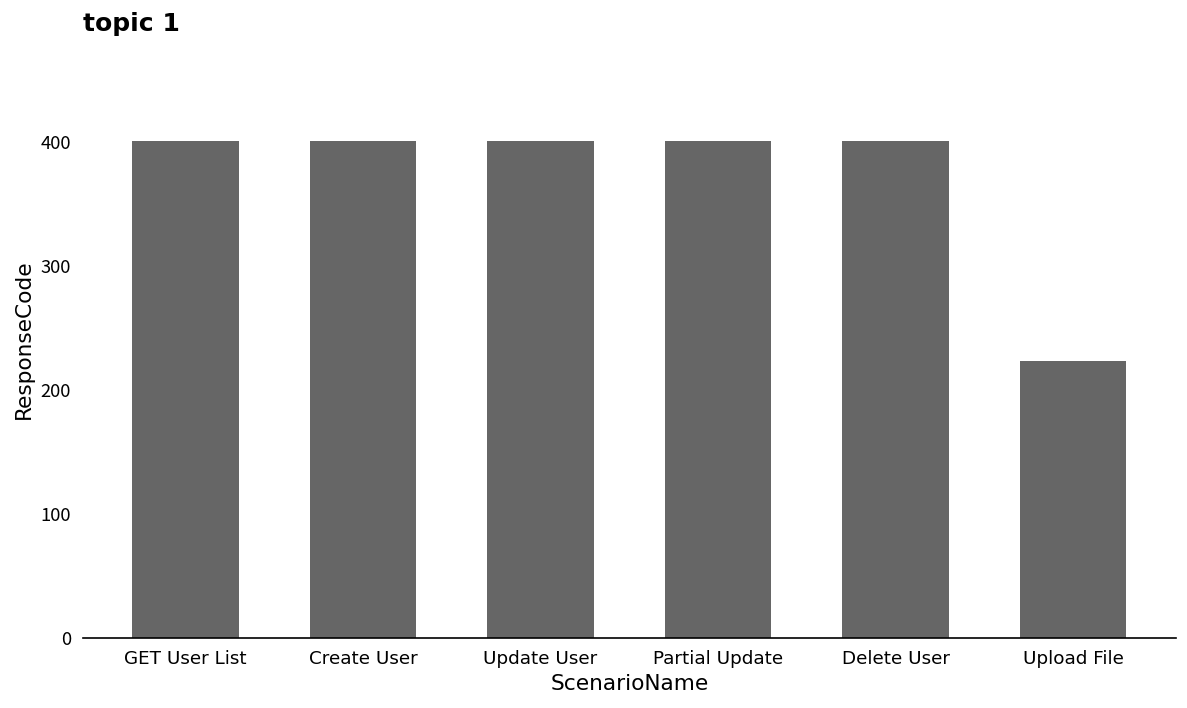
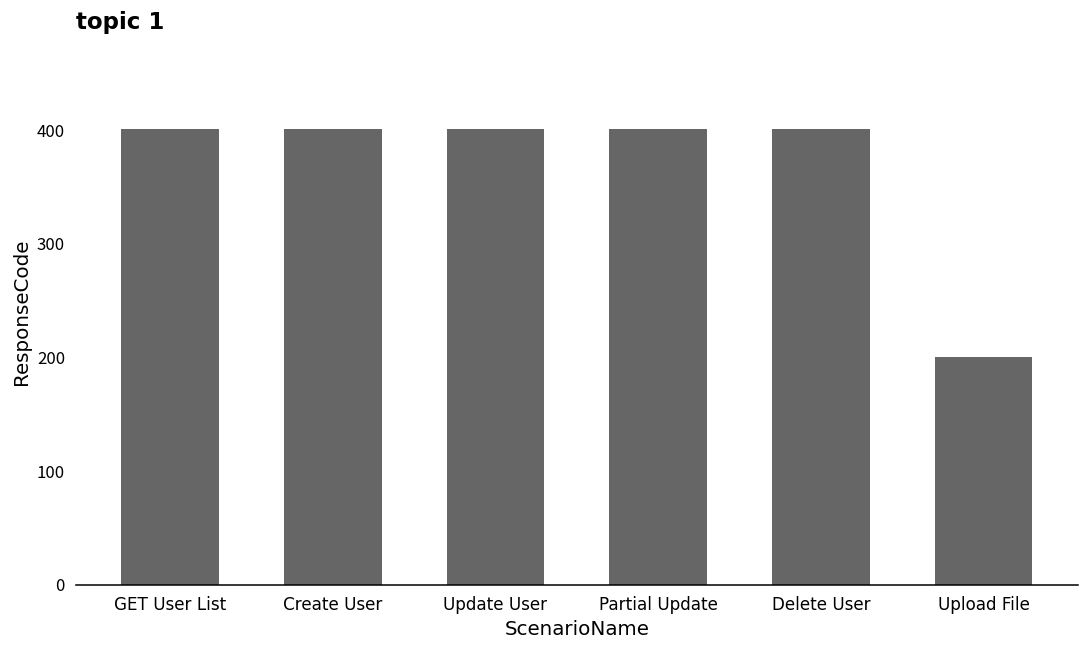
  {
    "GET User List": 401,
    "Create User": 401,
    "Update User": 401,
    "Partial Update": 401,
    "Delete User": 401,
-   "Upload File": 223
+   "Upload File": 200
  }
